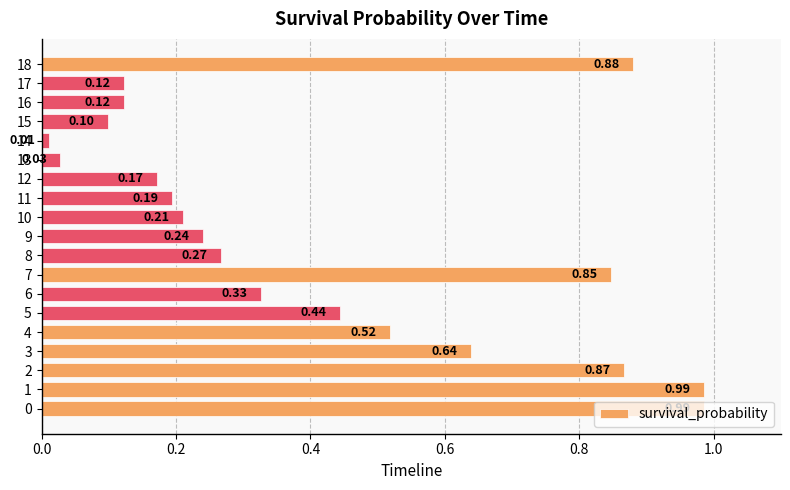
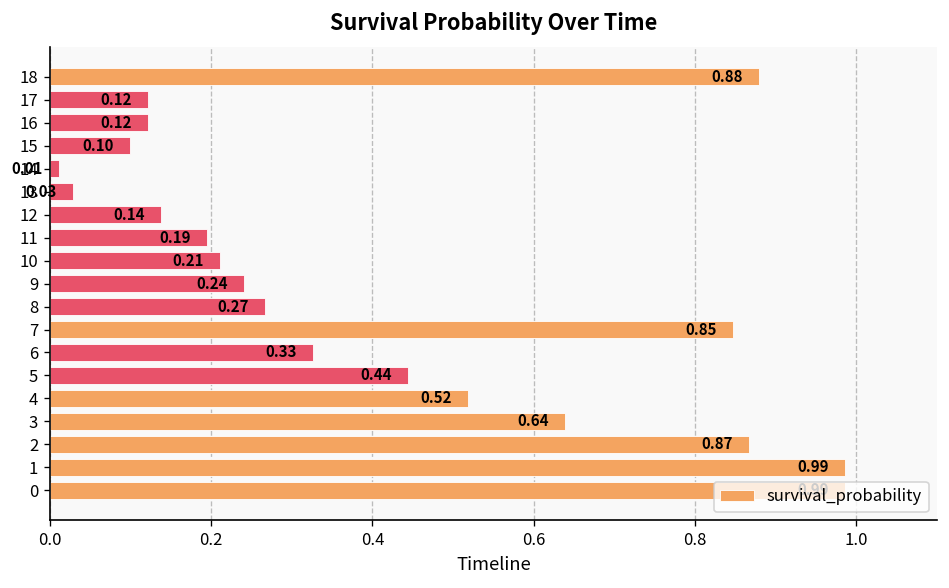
  {
    "18": 0.88,
    "17": 0.12,
    "16": 0.12,
    "15": 0.10,
    "14": 0.01,
    "13": 0.03,
-   "12": 0.17,
+   "12": 0.14,
    "11": 0.19,
    "10": 0.21,
    "9": 0.24,
    "8": 0.27,
    "7": 0.85,
    "6": 0.33,
    "5": 0.44,
    "4": 0.52,
    "3": 0.64,
    "2": 0.87,
    "1": 0.99
  }
